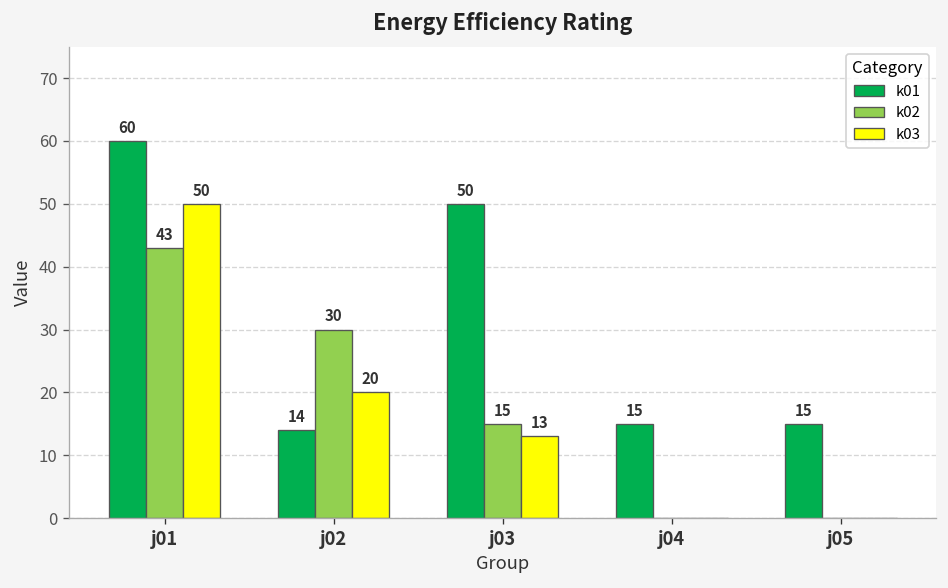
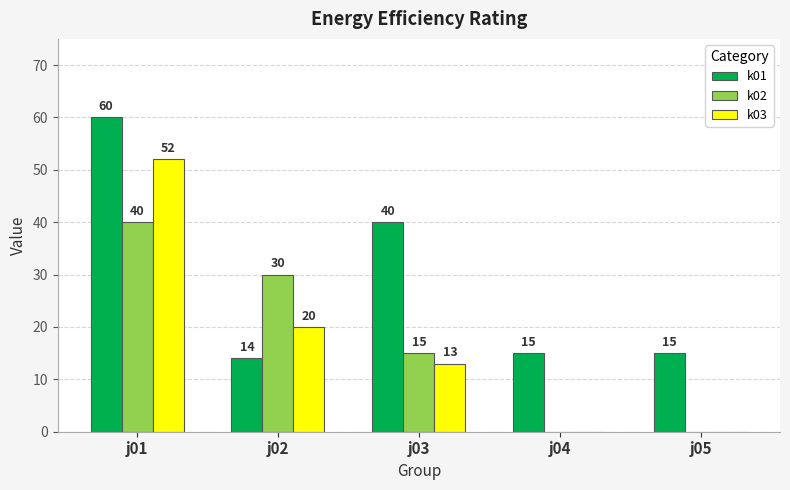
  {
    "k01": {
      "j01": 60,
      "j02": 14,
-     "j03": 50,
+     "j03": 40,
      "j04": 15,
      "j05": 15
    },
    "k02": {
-     "j01": 43,
+     "j01": 40,
      "j02": 30,
      "j03": 15
    },
    "k03": {
-     "j01": 50,
+     "j01": 52,
      "j02": 20,
      "j03": 13
    }
  }
